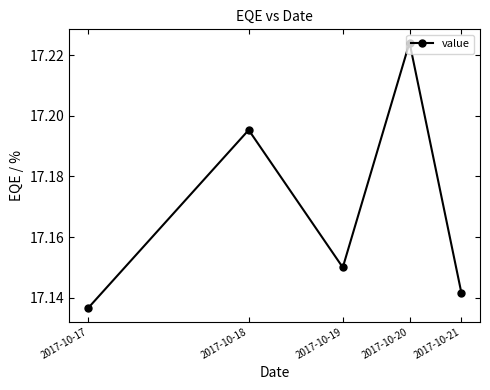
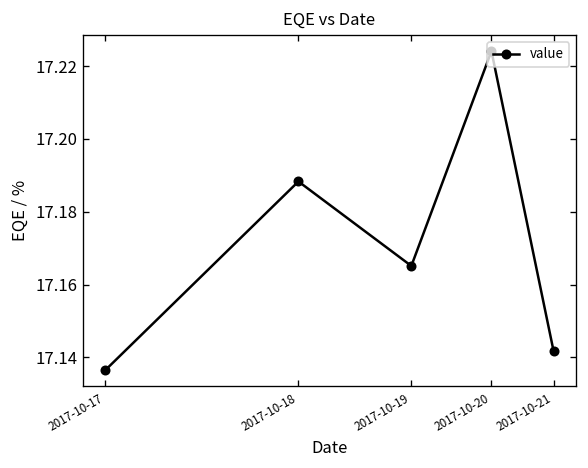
  {
    "2017-10-17": 17.136,
-   "2017-10-18": 17.195,
-   "2017-10-19": 17.150,
+   "2017-10-18": 17.188,
+   "2017-10-19": 17.165,
    "2017-10-21": 17.142
  }
